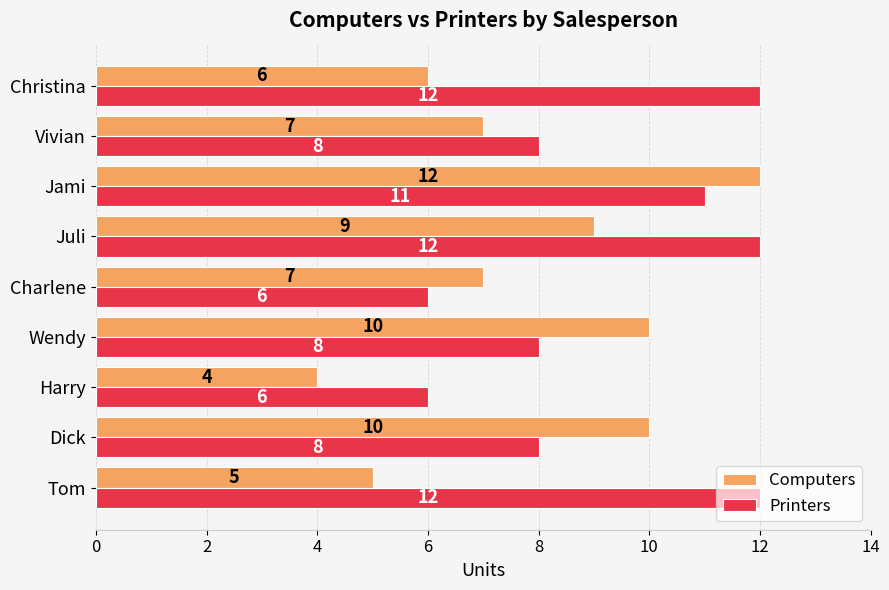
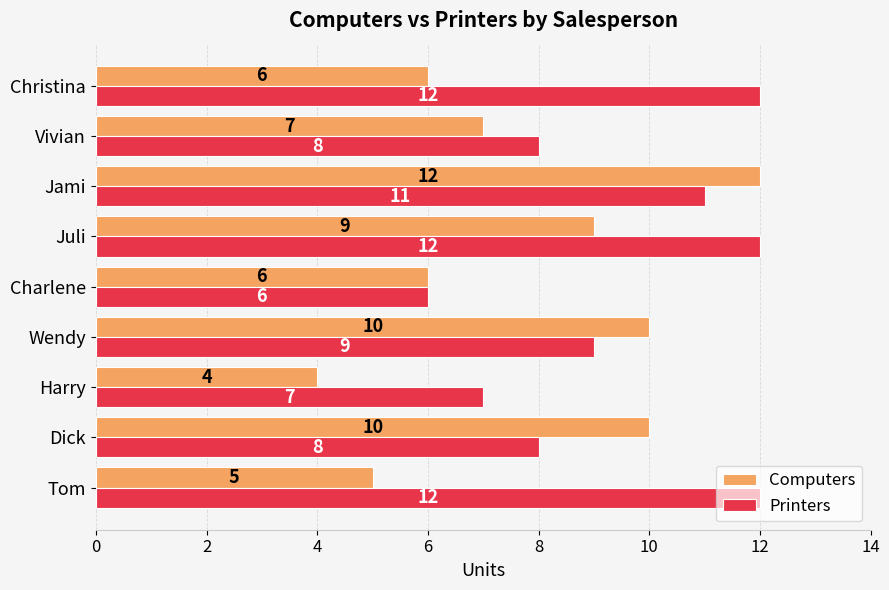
  {
    "Computers": {
      "Christina": 6,
      "Vivian": 7,
      "Jami": 12,
      "Juli": 9,
-     "Charlene": 7,
+     "Charlene": 6,
      "Wendy": 10,
      "Harry": 4,
      "Dick": 10,
      "Tom": 5
    },
    "Printers": {
      "Christina": 12,
      "Vivian": 8,
      "Jami": 11,
      "Juli": 12,
      "Charlene": 6,
-     "Wendy": 8,
-     "Harry": 6,
+     "Wendy": 9,
+     "Harry": 7,
      "Dick": 8
    }
  }
